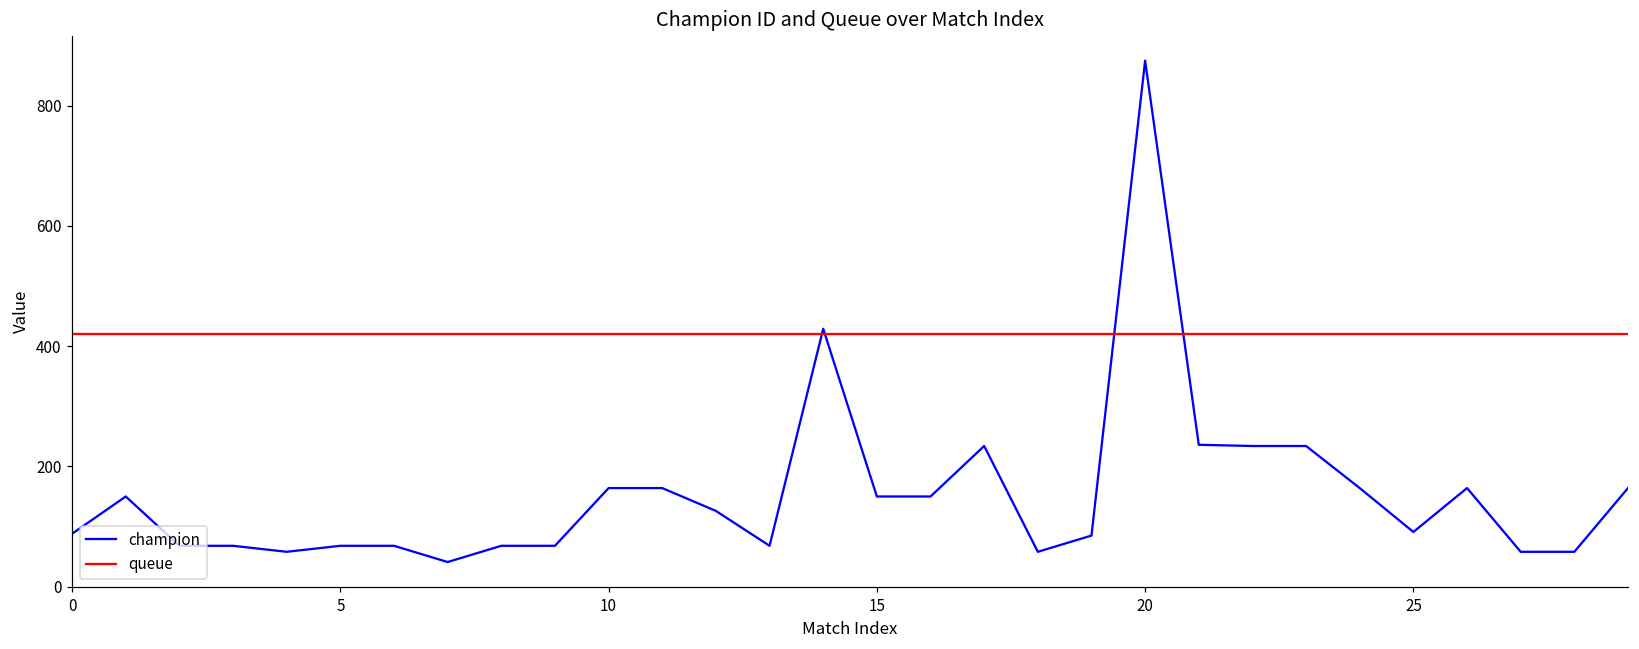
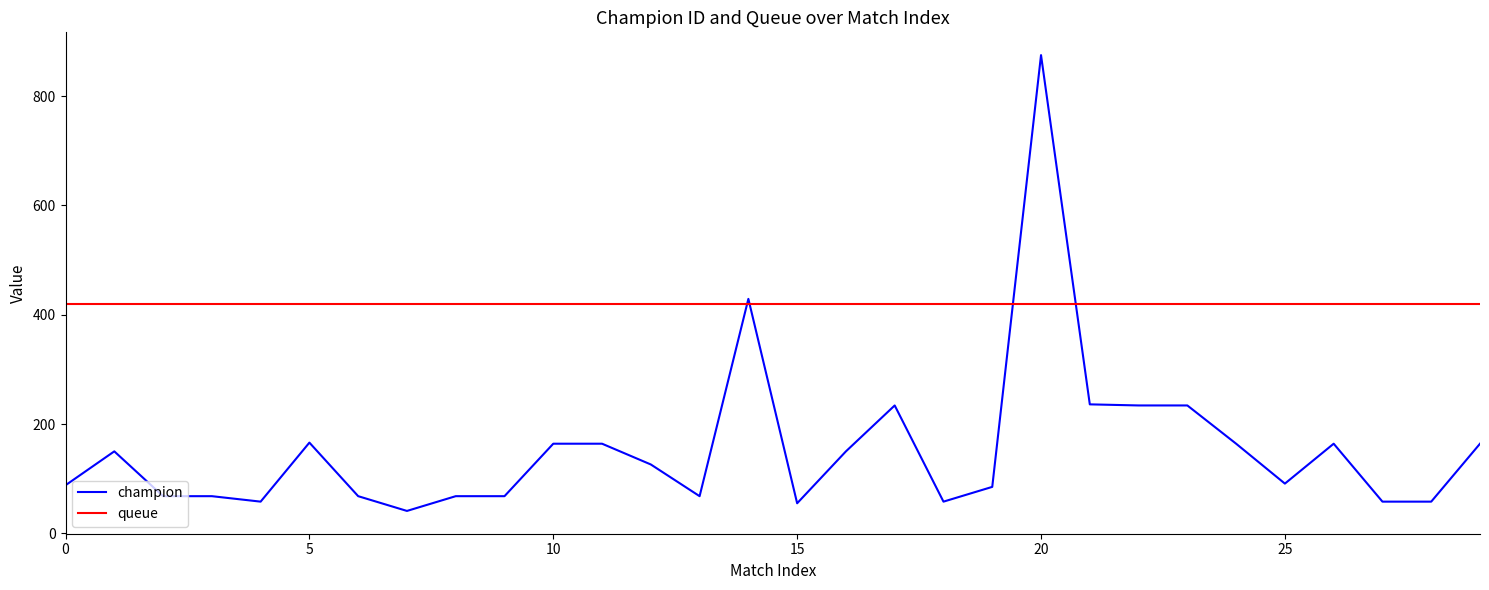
  {
    "champion": {
      "0": 90,
-     "5": 70,
+     "5": 170,
      "10": 160,
-     "15": 150,
+     "15": 60,
      "20": 880,
      "25": 90
    },
    "queue": {
      "0": 420,
      "5": 420,
      "10": 420,
      "15": 420,
      "20": 420,
      "25": 420
    }
  }
